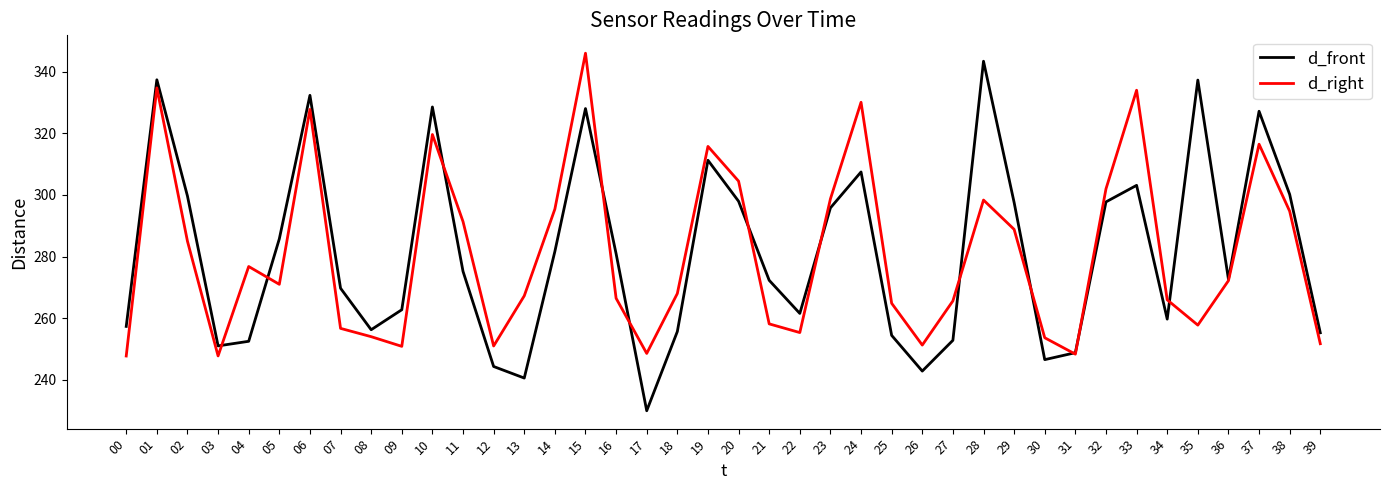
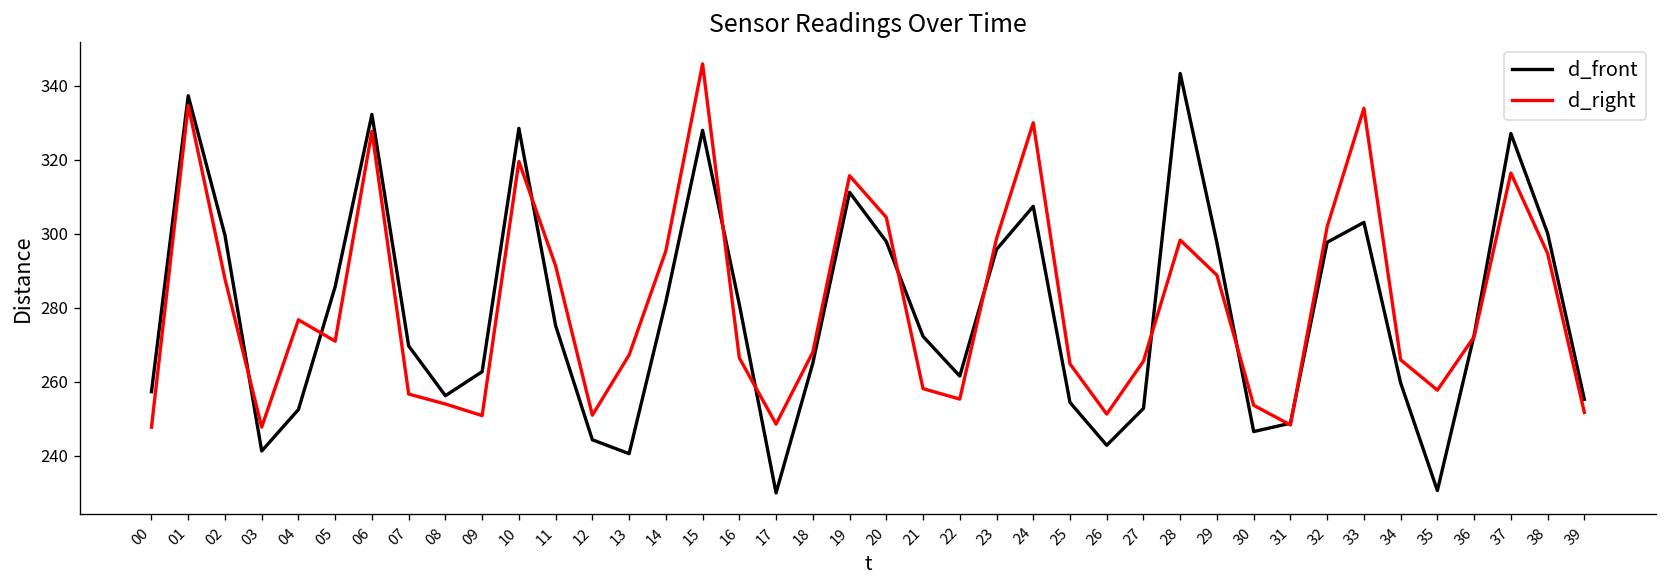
  {
    "d_front": {
      "00": 257,
      "01": 337,
      "02": 300,
-     "03": 251,
+     "03": 241,
      "04": 253,
      "05": 286,
      "06": 332,
      "07": 270,
      "08": 256,
      "09": 263,
      "10": 329,
      "11": 275,
      "12": 244,
      "13": 241,
      "14": 282,
      "15": 328,
      "16": 281,
      "17": 230,
-     "18": 256,
+     "18": 265,
      "19": 311,
      "20": 298,
      "21": 272,
      "22": 262,
      "23": 296,
      "24": 307,
      "25": 254,
      "26": 243,
      "27": 253,
      "28": 343,
      "29": 298,
      "30": 247,
      "32": 298,
      "33": 303,
      "34": 260,
-     "35": 337,
+     "35": 231,
      "37": 327,
      "38": 300,
      "39": 255
    },
    "d_right": {
      "00": 248,
      "01": 335,
-     "02": 285,
+     "02": 288,
      "03": 248,
      "04": 277,
      "05": 271,
      "06": 328,
      "07": 257,
      "08": 254,
      "09": 251,
      "10": 320,
      "11": 291,
      "12": 251,
      "13": 267,
      "14": 295,
      "15": 346,
      "16": 266,
      "17": 249,
      "18": 268,
      "19": 316,
      "20": 304,
      "21": 258,
      "22": 255,
      "23": 299,
      "24": 330,
      "25": 265,
      "26": 251,
      "27": 266,
      "28": 298,
      "29": 289,
      "30": 254,
      "32": 302,
      "33": 334,
      "34": 266,
      "35": 258,
      "37": 316,
      "38": 295,
      "39": 252
    }
  }
